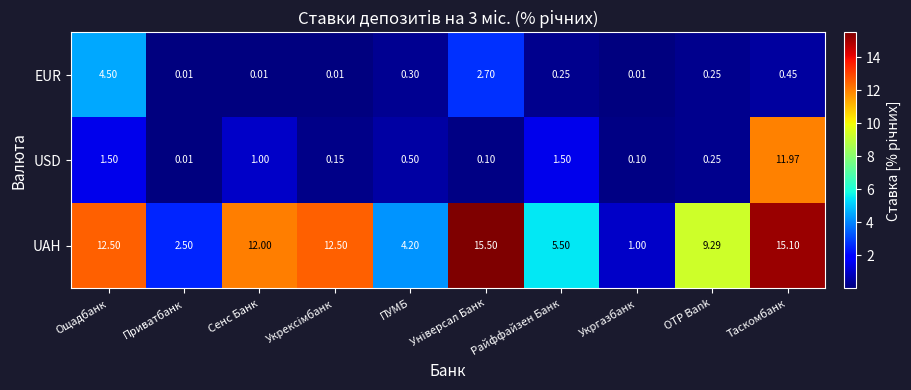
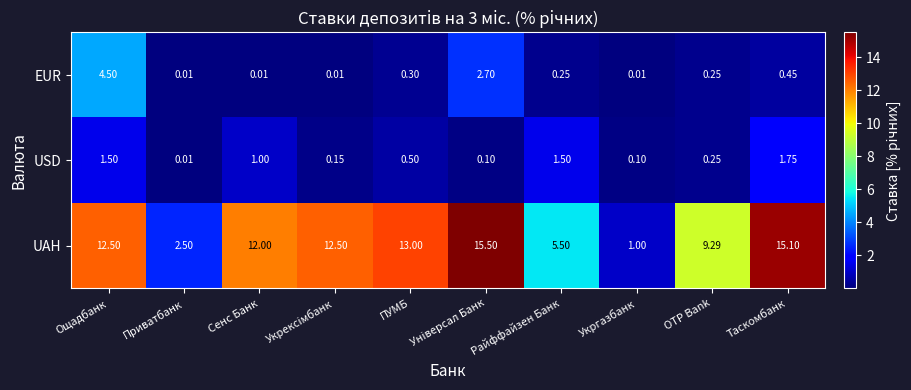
  {
    "EUR": {
      "Ощадбанк": 4.50,
      "Приватбанк": 0.01,
      "Сенс Банк": 0.01,
      "Укрексімбанк": 0.01,
      "ПУМБ": 0.30,
      "Універсал Банк": 2.70,
      "Райффайзен Банк": 0.25,
      "Укргазбанк": 0.01,
      "OTP Bank": 0.25,
      "Таскомбанк": 0.45
    },
    "USD": {
      "Ощадбанк": 1.50,
      "Приватбанк": 0.01,
      "Сенс Банк": 1.00,
      "Укрексімбанк": 0.15,
      "ПУМБ": 0.50,
      "Універсал Банк": 0.10,
      "Райффайзен Банк": 1.50,
      "Укргазбанк": 0.10,
      "OTP Bank": 0.25,
-     "Таскомбанк": 11.97
+     "Таскомбанк": 1.75
    },
    "UAH": {
      "Ощадбанк": 12.50,
      "Приватбанк": 2.50,
      "Сенс Банк": 12.00,
      "Укрексімбанк": 12.50,
-     "ПУМБ": 4.20,
+     "ПУМБ": 13.00,
      "Універсал Банк": 15.50,
      "Райффайзен Банк": 5.50,
      "Укргазбанк": 1.00,
      "OTP Bank": 9.29,
      "Таскомбанк": 15.10
    }
  }
